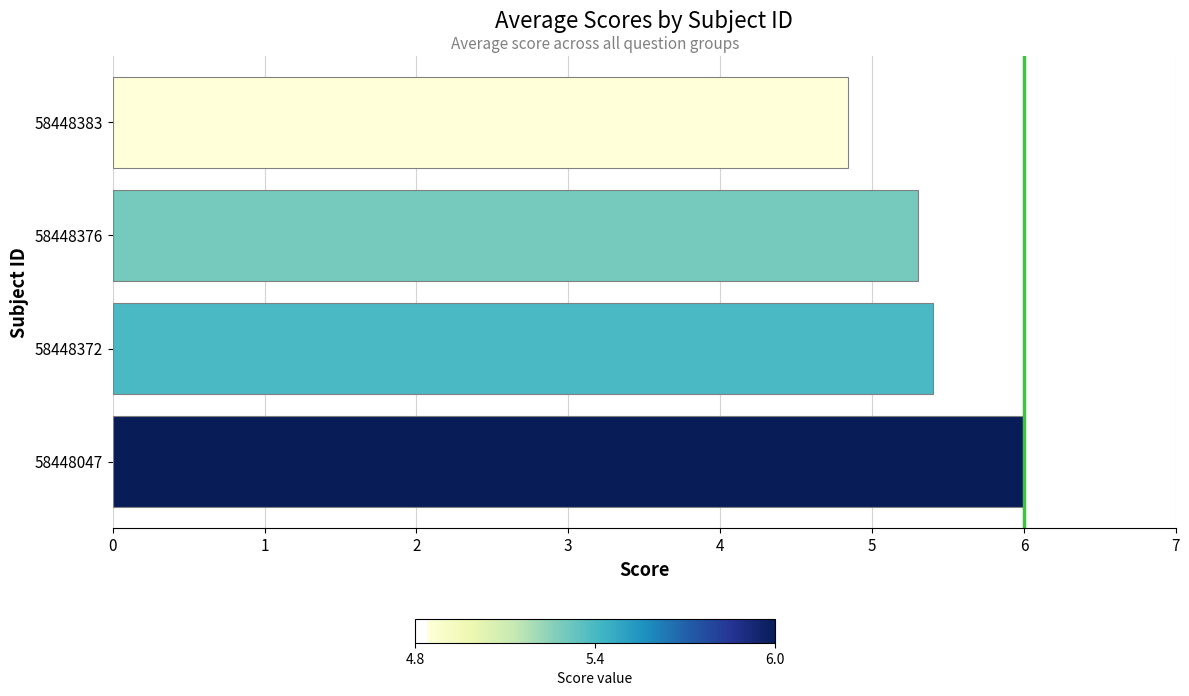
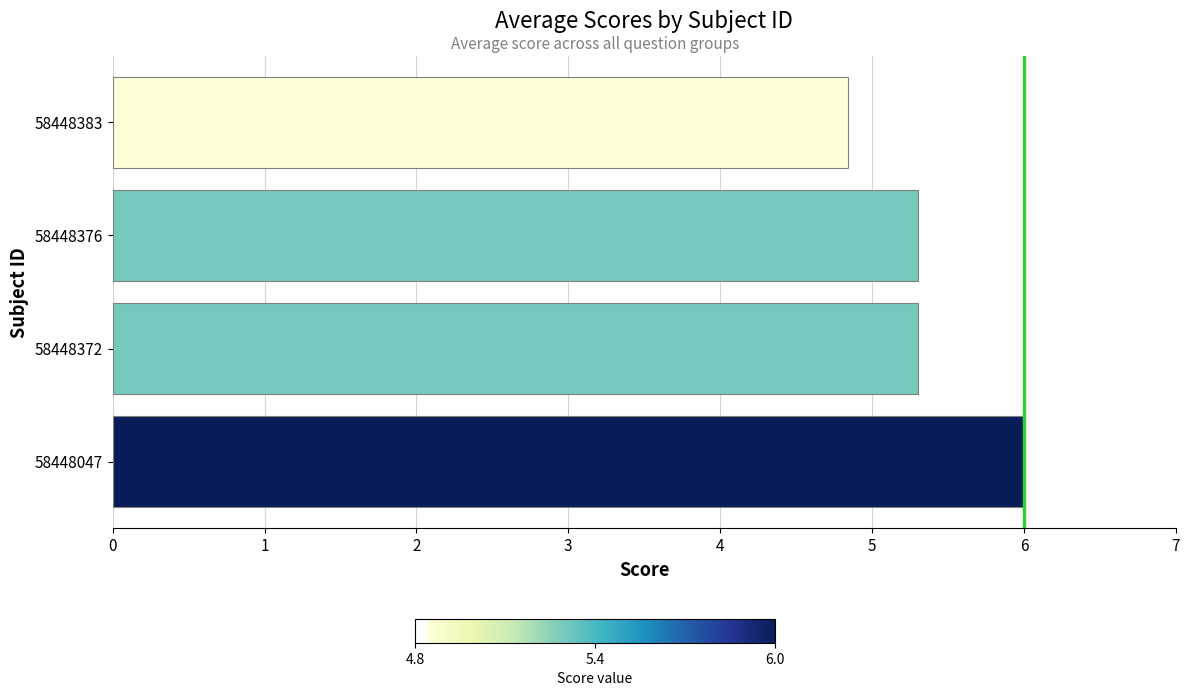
  {
    "58448383": 4.84,
    "58448376": 5.3,
-   "58448372": 5.4,
+   "58448372": 5.3,
    "58448047": 6.0
  }
